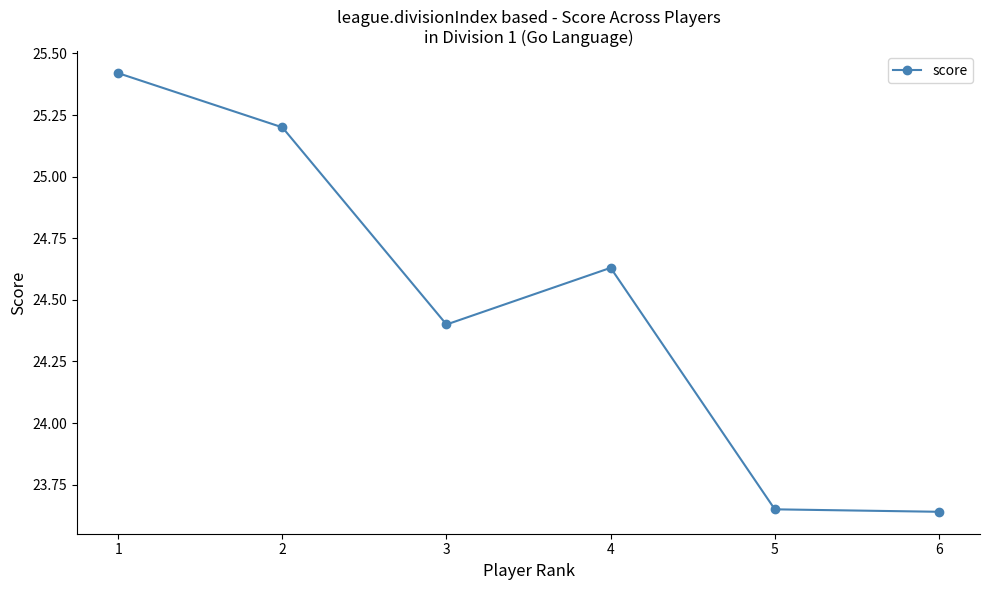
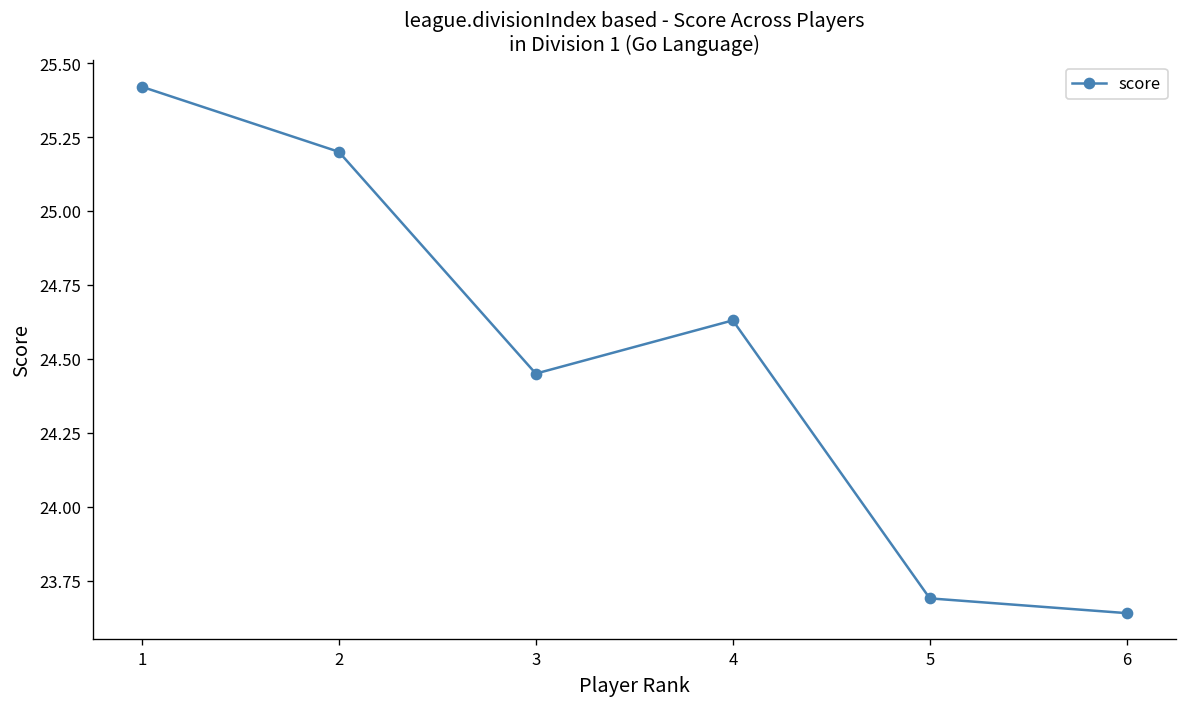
  {
    "1": 25.42,
    "2": 25.20,
-   "3": 24.40,
+   "3": 24.45,
    "4": 24.63,
-   "5": 23.65,
+   "5": 23.69,
    "6": 23.64
  }
